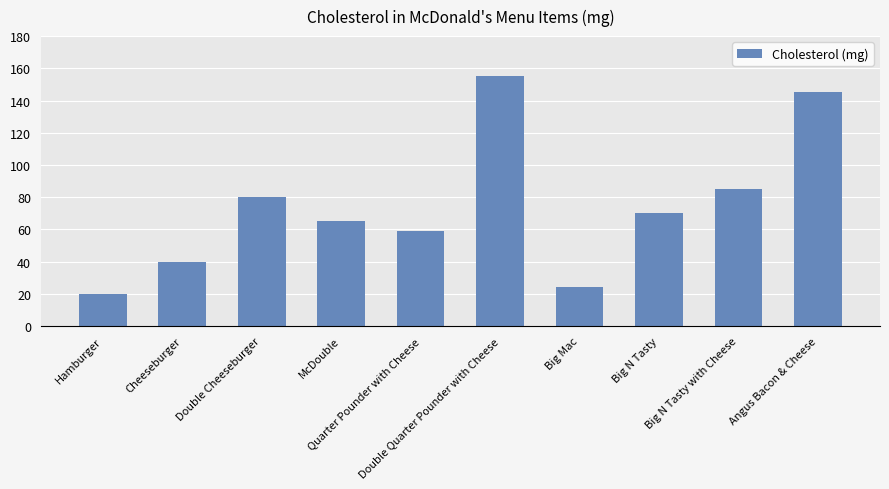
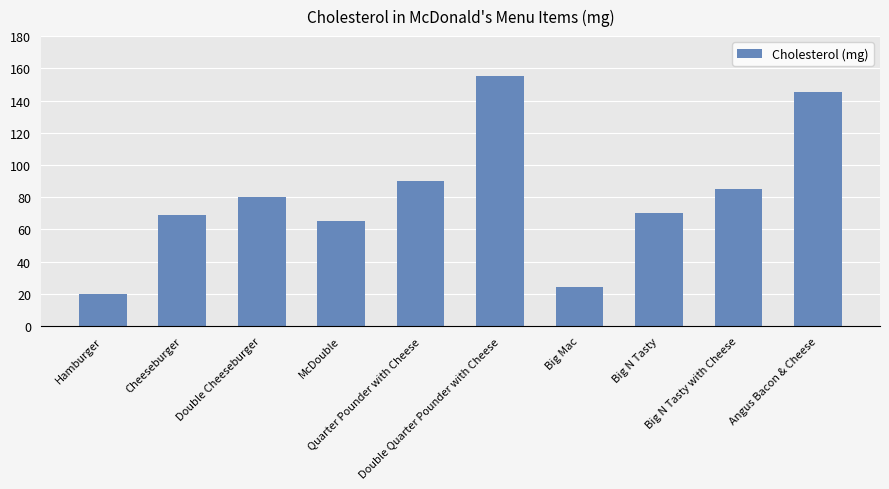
  {
    "Hamburger": 20,
-   "Cheeseburger": 40,
+   "Cheeseburger": 69,
    "Double Cheeseburger": 80,
    "McDouble": 65,
-   "Quarter Pounder with Cheese": 59,
+   "Quarter Pounder with Cheese": 90,
    "Double Quarter Pounder with Cheese": 155,
    "Big Mac": 24,
    "Big N Tasty": 70,
    "Big N Tasty with Cheese": 85,
    "Angus Bacon & Cheese": 145
  }
